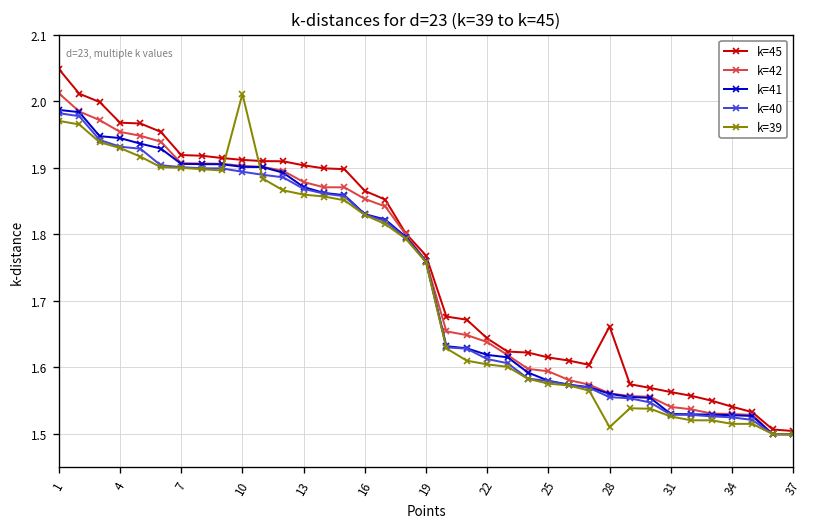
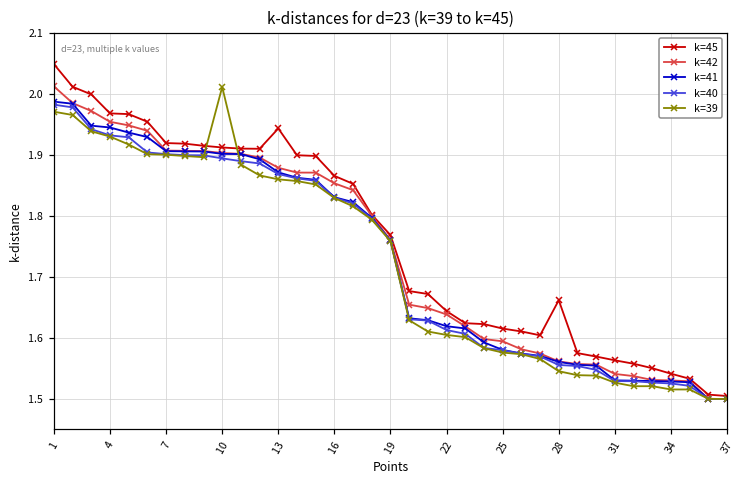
  {
    "k=45": {
      "4": 1.97,
      "7": 1.92,
      "10": 1.91,
-     "13": 1.90,
+     "13": 1.94,
      "16": 1.87,
      "19": 1.77,
      "22": 1.64,
      "25": 1.62,
      "28": 1.66,
      "31": 1.56,
      "34": 1.54,
      "37": 1.50
    },
    "k=42": {
      "1": 2.01,
      "4": 1.95,
      "13": 1.88,
      "16": 1.85,
      "22": 1.64,
      "25": 1.59,
      "31": 1.54
    },
    "k=41": {
      "1": 1.99,
      "4": 1.94,
      "22": 1.62
    },
    "k=40": {
      "1": 1.98,
      "10": 1.89,
      "22": 1.61,
      "28": 1.56
    },
    "k=39": {
      "1": 1.97,
      "10": 2.01,
      "13": 1.86,
      "22": 1.60,
-     "28": 1.51,
+     "28": 1.55,
      "34": 1.52
    }
  }
